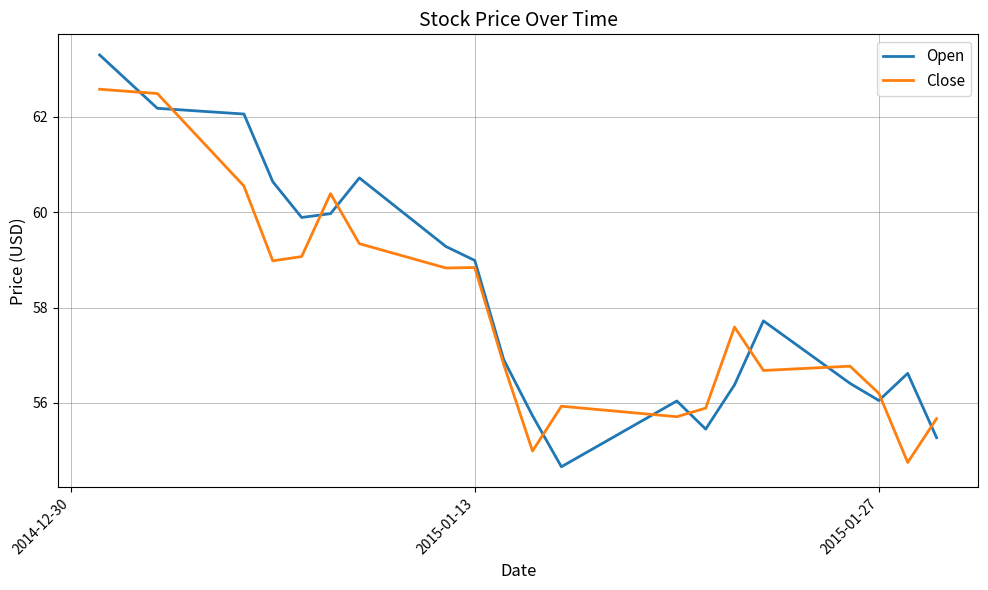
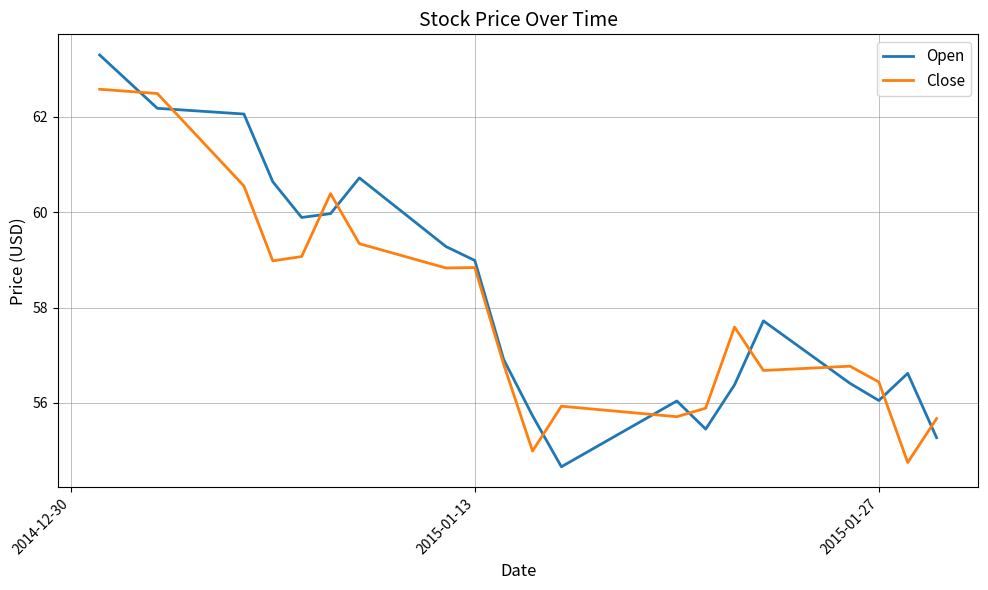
  {
    "Open": {
      "2015-01-13": 59.0,
      "2015-01-27": 56.0
    },
    "Close": {
      "2015-01-13": 58.8,
-     "2015-01-27": 56.2
+     "2015-01-27": 56.4
    }
  }
